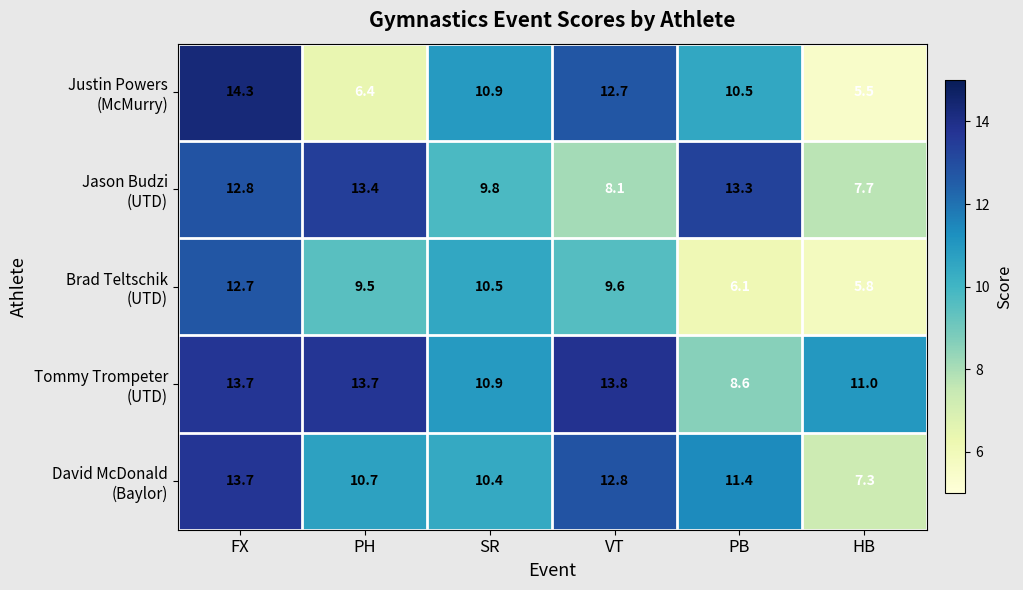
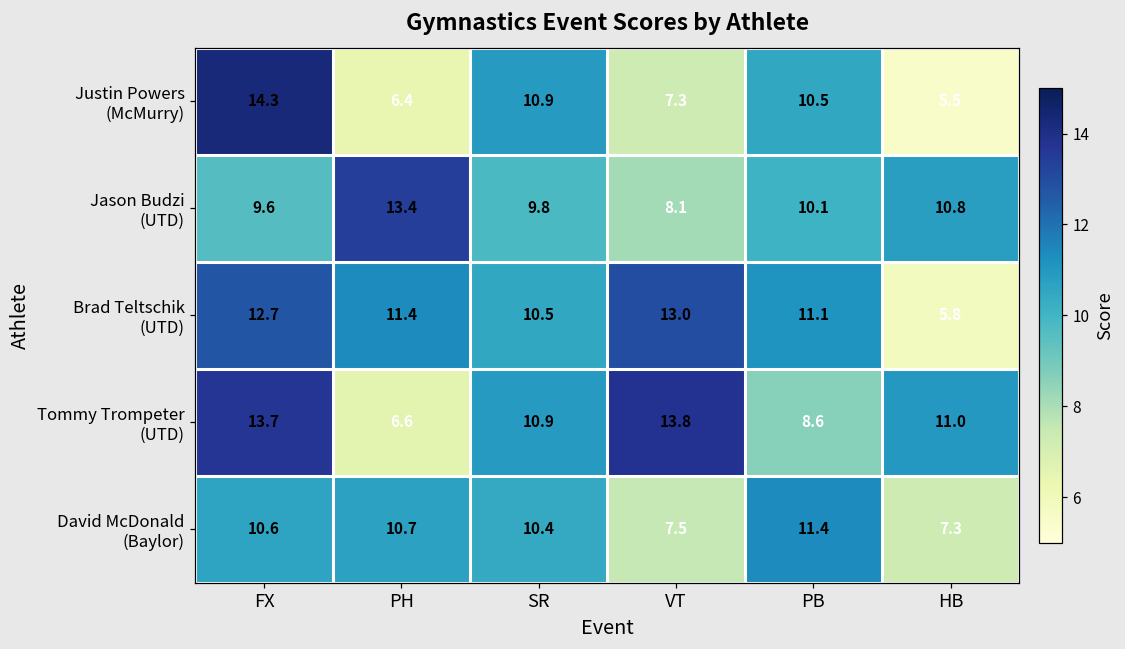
  {
    "Justin Powers (McMurry)": {
      "FX": 14.3,
      "PH": 6.4,
      "SR": 10.9,
-     "VT": 12.7,
+     "VT": 7.3,
      "PB": 10.5,
      "HB": 5.5
    },
    "Jason Budzi (UTD)": {
-     "FX": 12.8,
+     "FX": 9.6,
      "PH": 13.4,
      "SR": 9.8,
      "VT": 8.1,
-     "PB": 13.3,
-     "HB": 7.7
+     "PB": 10.1,
+     "HB": 10.8
    },
    "Brad Teltschik (UTD)": {
      "FX": 12.7,
-     "PH": 9.5,
+     "PH": 11.4,
      "SR": 10.5,
-     "VT": 9.6,
-     "PB": 6.1,
+     "VT": 13.0,
+     "PB": 11.1,
      "HB": 5.8
    },
    "Tommy Trompeter (UTD)": {
      "FX": 13.7,
-     "PH": 13.7,
+     "PH": 6.6,
      "SR": 10.9,
      "VT": 13.8,
      "PB": 8.6,
      "HB": 11.0
    },
    "David McDonald (Baylor)": {
-     "FX": 13.7,
+     "FX": 10.6,
      "PH": 10.7,
      "SR": 10.4,
-     "VT": 12.8,
+     "VT": 7.5,
      "PB": 11.4,
      "HB": 7.3
    }
  }
